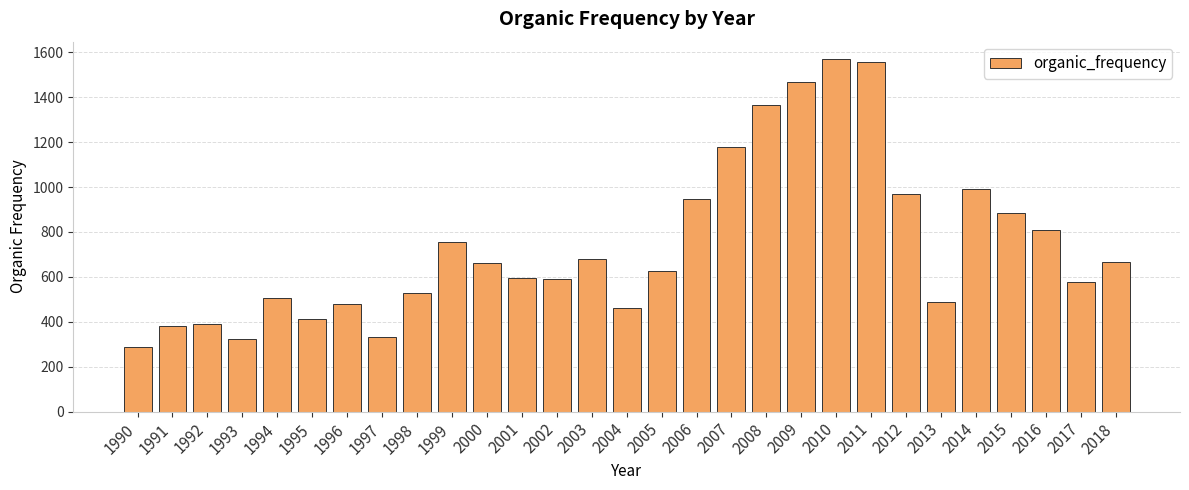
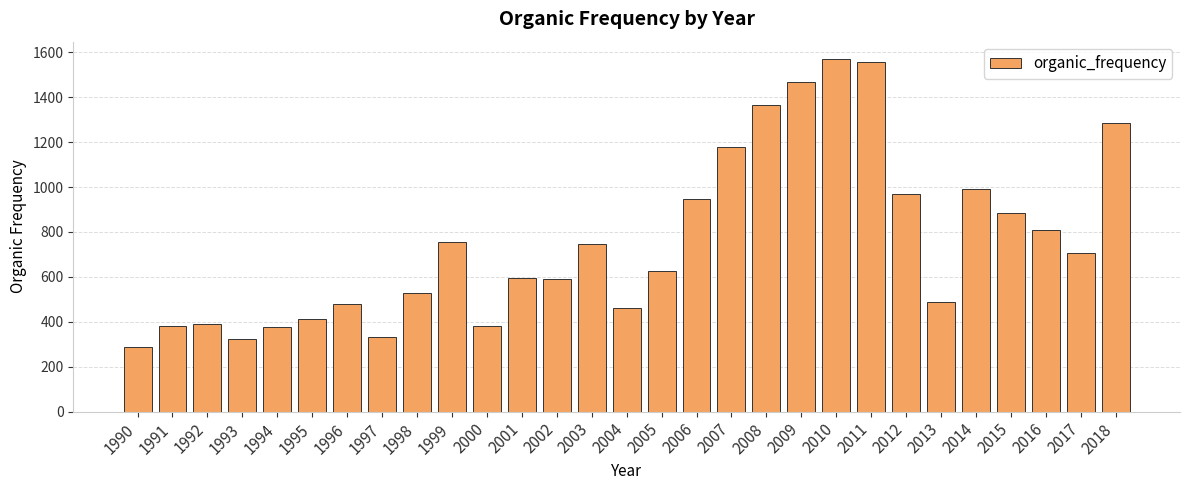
  {
    "1990": 290,
    "1991": 380,
    "1992": 390,
    "1993": 320,
-   "1994": 500,
+   "1994": 380,
    "1995": 410,
    "1996": 480,
    "1997": 330,
    "1998": 530,
    "1999": 760,
-   "2000": 660,
+   "2000": 380,
    "2001": 600,
    "2002": 590,
-   "2003": 680,
+   "2003": 750,
    "2004": 460,
    "2005": 630,
    "2006": 950,
    "2007": 1180,
    "2008": 1360,
    "2009": 1470,
    "2010": 1570,
    "2011": 1560,
    "2012": 970,
    "2013": 490,
    "2014": 990,
    "2015": 890,
    "2016": 810,
-   "2017": 580,
-   "2018": 670
+   "2017": 710,
+   "2018": 1280
  }
